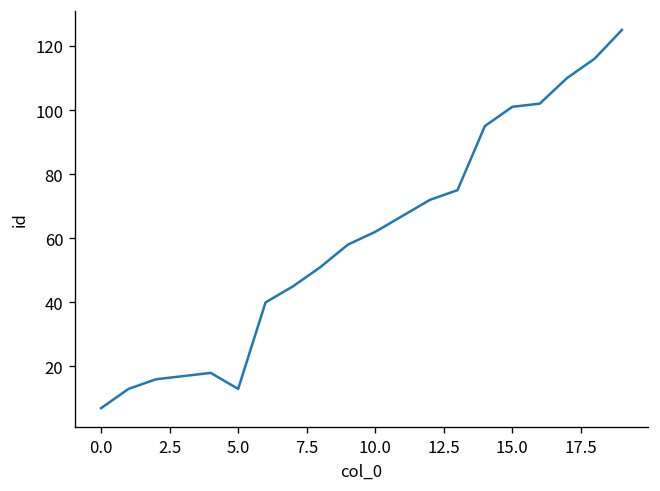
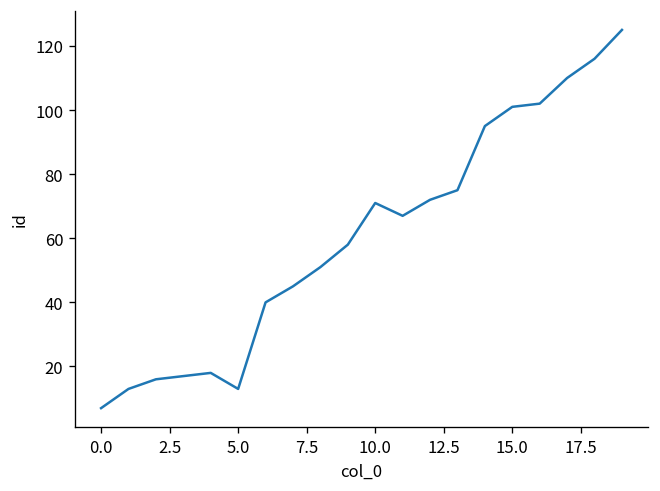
  {
    "0.0": 7,
    "5.0": 13,
-   "10.0": 62,
+   "10.0": 71,
    "15.0": 101
  }
